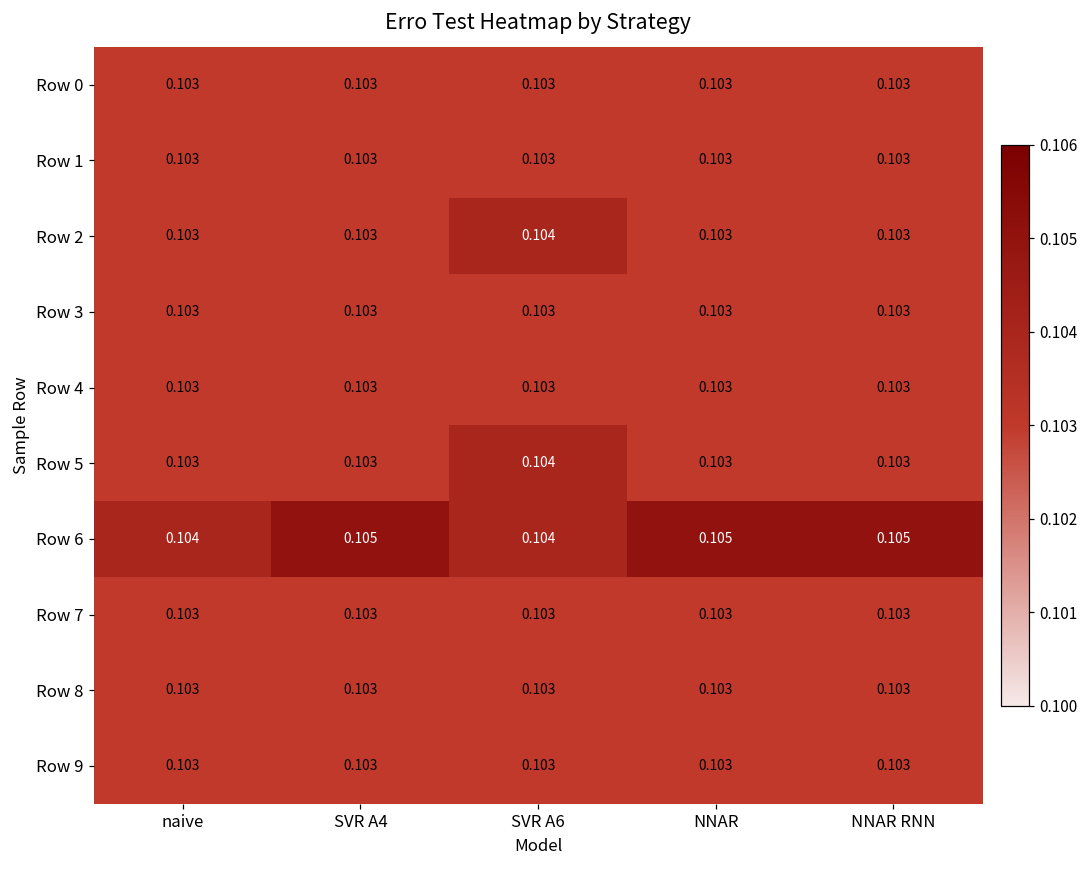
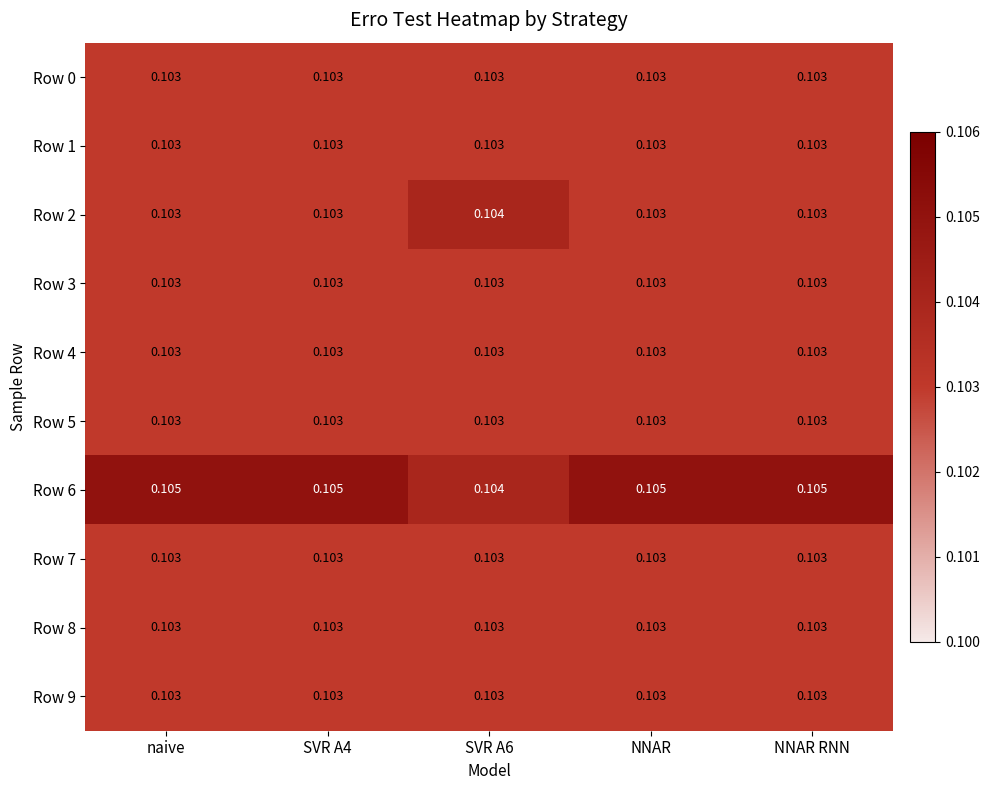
  {
    "Row 0": {
      "naive": 0.103,
      "SVR A4": 0.103,
      "SVR A6": 0.103,
      "NNAR": 0.103,
      "NNAR RNN": 0.103
    },
    "Row 1": {
      "naive": 0.103,
      "SVR A4": 0.103,
      "SVR A6": 0.103,
      "NNAR": 0.103,
      "NNAR RNN": 0.103
    },
    "Row 2": {
      "naive": 0.103,
      "SVR A4": 0.103,
      "SVR A6": 0.104,
      "NNAR": 0.103,
      "NNAR RNN": 0.103
    },
    "Row 3": {
      "naive": 0.103,
      "SVR A4": 0.103,
      "SVR A6": 0.103,
      "NNAR": 0.103,
      "NNAR RNN": 0.103
    },
    "Row 4": {
      "naive": 0.103,
      "SVR A4": 0.103,
      "SVR A6": 0.103,
      "NNAR": 0.103,
      "NNAR RNN": 0.103
    },
    "Row 5": {
      "naive": 0.103,
      "SVR A4": 0.103,
-     "SVR A6": 0.104,
+     "SVR A6": 0.103,
      "NNAR": 0.103,
      "NNAR RNN": 0.103
    },
    "Row 6": {
-     "naive": 0.104,
+     "naive": 0.105,
      "SVR A4": 0.105,
      "SVR A6": 0.104,
      "NNAR": 0.105,
      "NNAR RNN": 0.105
    },
    "Row 7": {
      "naive": 0.103,
      "SVR A4": 0.103,
      "SVR A6": 0.103,
      "NNAR": 0.103,
      "NNAR RNN": 0.103
    },
    "Row 8": {
      "naive": 0.103,
      "SVR A4": 0.103,
      "SVR A6": 0.103,
      "NNAR": 0.103,
      "NNAR RNN": 0.103
    },
    "Row 9": {
      "naive": 0.103,
      "SVR A4": 0.103,
      "SVR A6": 0.103,
      "NNAR": 0.103,
      "NNAR RNN": 0.103
    }
  }
